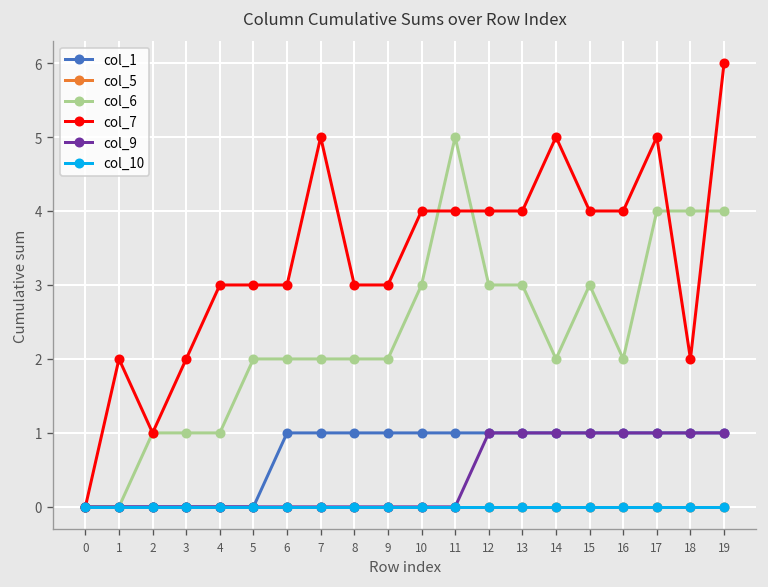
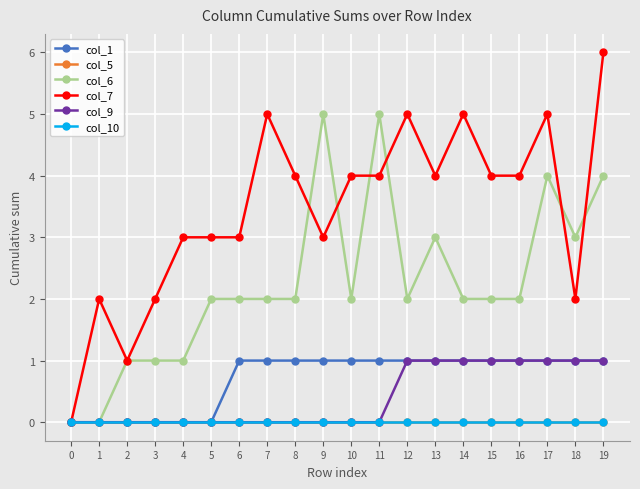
  {
    "col_1": {
      "6": 1,
      "7": 1,
      "8": 1,
      "9": 1,
      "10": 1,
      "11": 1
    },
    "col_10": {
      "12": 0,
      "13": 0,
      "14": 0,
      "15": 0,
      "16": 0,
      "17": 0,
      "18": 0,
      "19": 0
    },
    "col_6": {
      "3": 1,
      "4": 1,
      "5": 2,
      "6": 2,
      "7": 2,
      "8": 2,
-     "9": 2,
-     "10": 3,
+     "9": 5,
+     "10": 2,
      "11": 5,
-     "12": 3,
+     "12": 2,
      "13": 3,
      "14": 2,
-     "15": 3,
+     "15": 2,
      "16": 2,
      "17": 4,
-     "18": 4,
+     "18": 3,
      "19": 4
    },
    "col_7": {
      "1": 2,
      "3": 2,
      "4": 3,
      "5": 3,
      "6": 3,
      "7": 5,
-     "8": 3,
+     "8": 4,
      "9": 3,
      "10": 4,
      "11": 4,
-     "12": 4,
+     "12": 5,
      "13": 4,
      "14": 5,
      "15": 4,
      "16": 4,
      "17": 5,
      "18": 2,
      "19": 6
    }
  }
